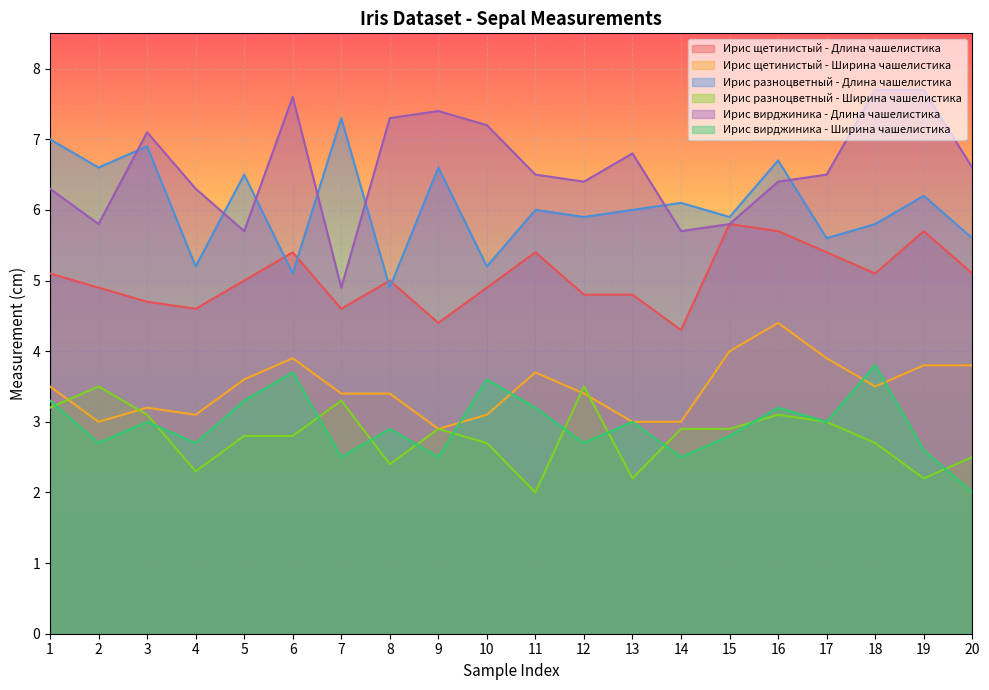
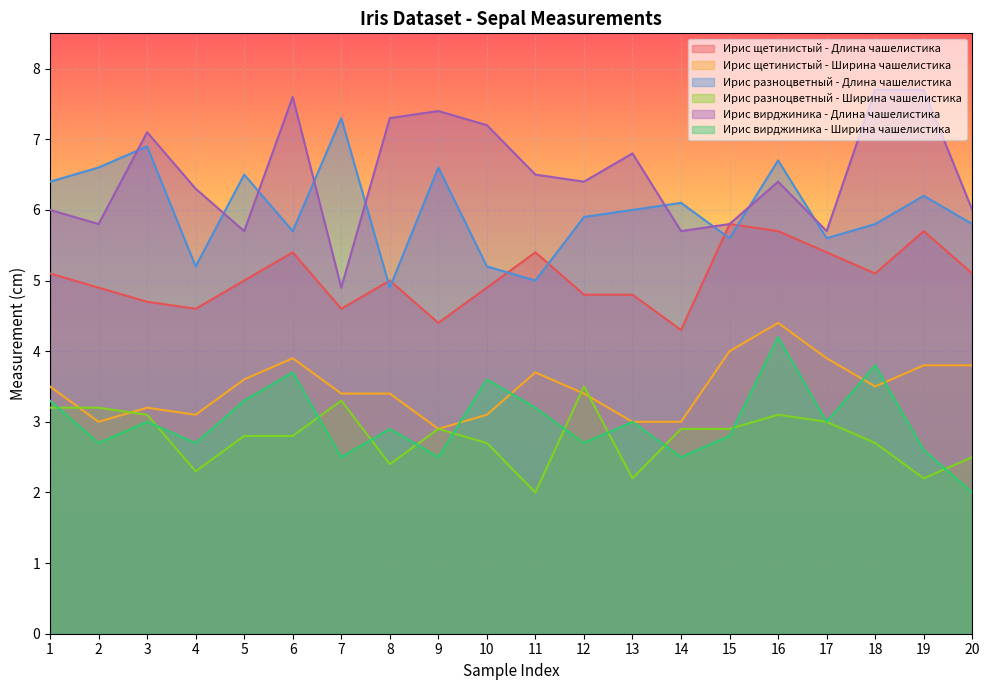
  {
    "Ирис разноцветный - Длина чашелистика": {
-     "1": 7.0,
+     "1": 6.4,
      "2": 6.6,
      "3": 6.9,
      "4": 5.2,
      "5": 6.5,
-     "6": 5.1,
+     "6": 5.7,
      "7": 7.3,
      "8": 4.9,
      "9": 6.6,
      "10": 5.2,
-     "11": 6,
+     "11": 5,
      "12": 5.9,
      "13": 6.0,
      "14": 6.1,
-     "15": 5.9,
+     "15": 5.6,
      "16": 6.7,
      "17": 5.6,
      "18": 5.8,
      "19": 6.2,
-     "20": 5.6
+     "20": 5.8
    },
    "Ирис разноцветный - Ширина чашелистика": {
      "1": 3.2,
-     "2": 3.5,
+     "2": 3.2,
      "3": 3.1,
      "4": 2.3,
      "5": 2.8,
      "6": 2.8,
      "7": 3.3,
      "8": 2.4,
      "10": 2.7,
      "11": 2.0,
      "12": 3.5,
      "13": 2.2,
      "14": 2.9,
      "15": 2.9,
      "16": 3.1,
      "18": 2.7,
      "19": 2.2,
      "20": 2.5
    },
    "Ирис вирджиника - Длина чашелистика": {
-     "1": 6.3,
+     "1": 6.0,
      "2": 5.8,
      "3": 7.1,
      "4": 6.3,
      "5": 5.7,
      "6": 7.6,
      "7": 4.9,
      "8": 7.3,
      "9": 7.4,
      "10": 7.2,
      "11": 6.5,
      "12": 6.4,
      "13": 6.8,
      "14": 5.7,
      "16": 6.4,
-     "17": 6.5,
-     "20": 6.6
+     "17": 5.7,
+     "20": 6.0
    },
    "Ирис вирджиника - Ширина чашелистика": {
      "1": 3.3,
      "2": 2.7,
      "3": 3.0,
      "4": 2.7,
      "5": 3.3,
      "6": 3.7,
      "7": 2.5,
      "8": 2.9,
      "9": 2.5,
      "10": 3.6,
      "11": 3.2,
      "12": 2.7,
      "14": 2.5,
      "15": 2.8,
-     "16": 3.2,
+     "16": 4.2,
      "18": 3.8,
      "19": 2.6,
      "20": 2.0
    }
  }
